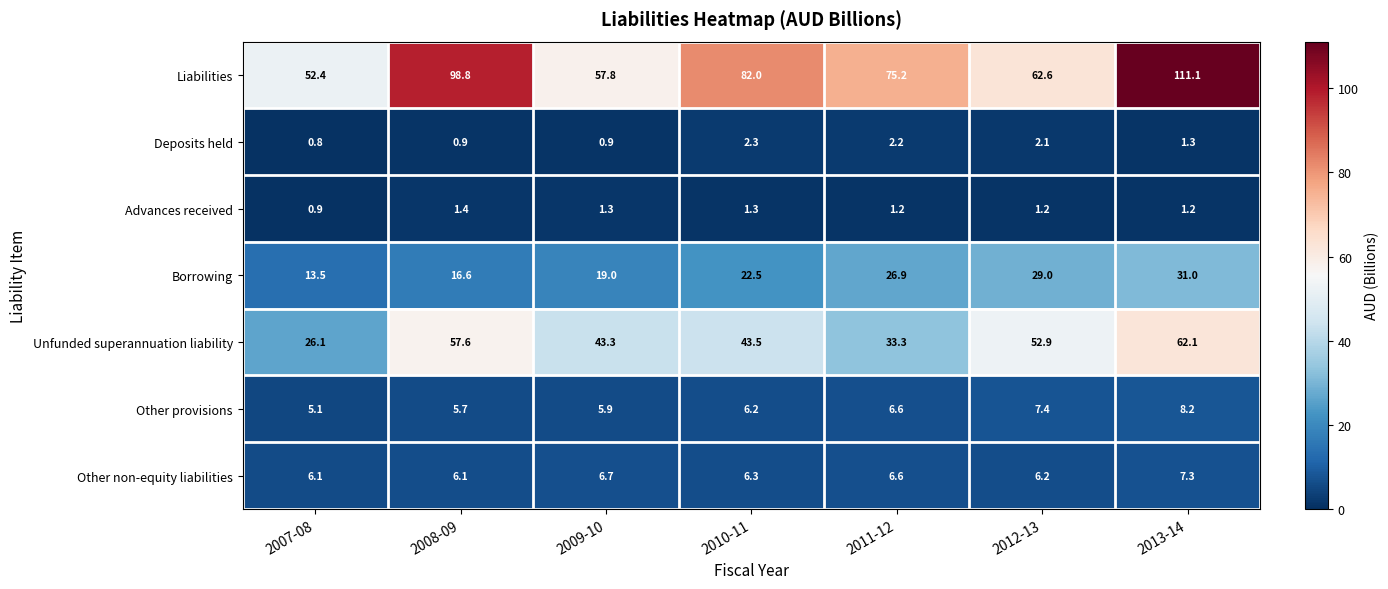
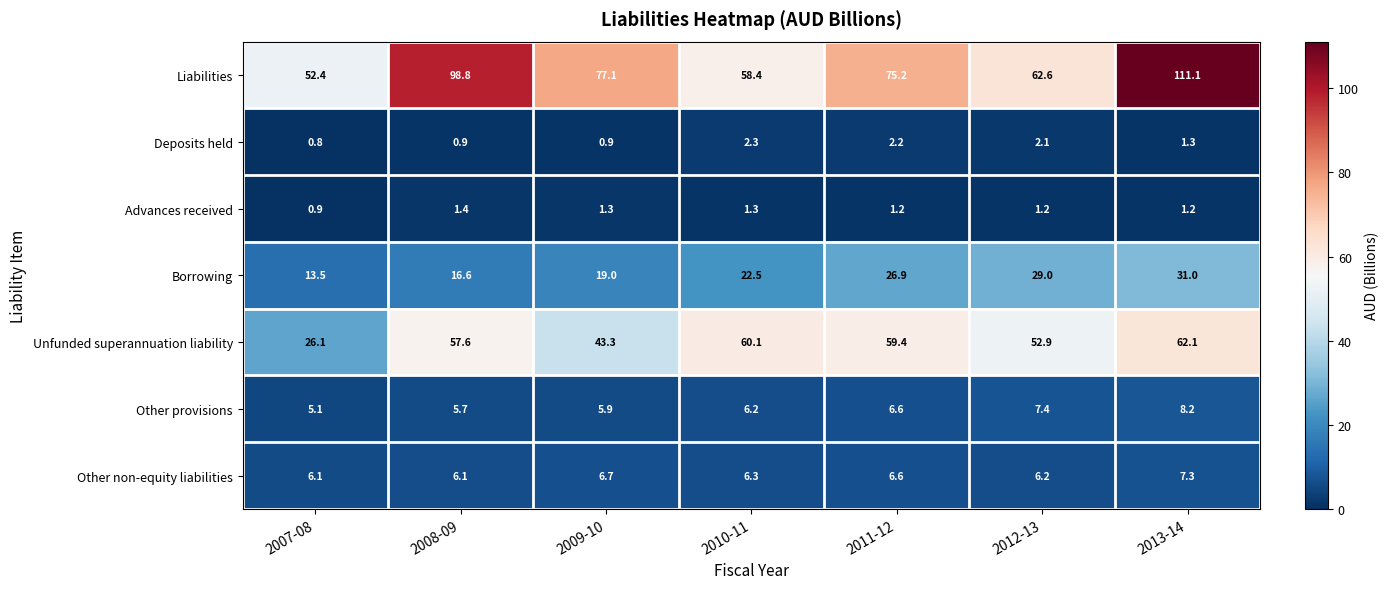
  {
    "Liabilities": {
      "2007-08": 52.4,
      "2008-09": 98.8,
-     "2009-10": 57.8,
-     "2010-11": 82.0,
+     "2009-10": 77.1,
+     "2010-11": 58.4,
      "2011-12": 75.2,
      "2012-13": 62.6,
      "2013-14": 111.1
    },
    "Deposits held": {
      "2007-08": 0.8,
      "2008-09": 0.9,
      "2009-10": 0.9,
      "2010-11": 2.3,
      "2011-12": 2.2,
      "2012-13": 2.1,
      "2013-14": 1.3
    },
    "Advances received": {
      "2007-08": 0.9,
      "2008-09": 1.4,
      "2009-10": 1.3,
      "2010-11": 1.3,
      "2011-12": 1.2,
      "2012-13": 1.2,
      "2013-14": 1.2
    },
    "Borrowing": {
      "2007-08": 13.5,
      "2008-09": 16.6,
      "2009-10": 19.0,
      "2010-11": 22.5,
      "2011-12": 26.9,
      "2012-13": 29.0,
      "2013-14": 31.0
    },
    "Unfunded superannuation liability": {
      "2007-08": 26.1,
      "2008-09": 57.6,
      "2009-10": 43.3,
-     "2010-11": 43.5,
-     "2011-12": 33.3,
+     "2010-11": 60.1,
+     "2011-12": 59.4,
      "2012-13": 52.9,
      "2013-14": 62.1
    },
    "Other provisions": {
      "2007-08": 5.1,
      "2008-09": 5.7,
      "2009-10": 5.9,
      "2010-11": 6.2,
      "2011-12": 6.6,
      "2012-13": 7.4,
      "2013-14": 8.2
    },
    "Other non-equity liabilities": {
      "2007-08": 6.1,
      "2008-09": 6.1,
      "2009-10": 6.7,
      "2010-11": 6.3,
      "2011-12": 6.6,
      "2012-13": 6.2,
      "2013-14": 7.3
    }
  }
